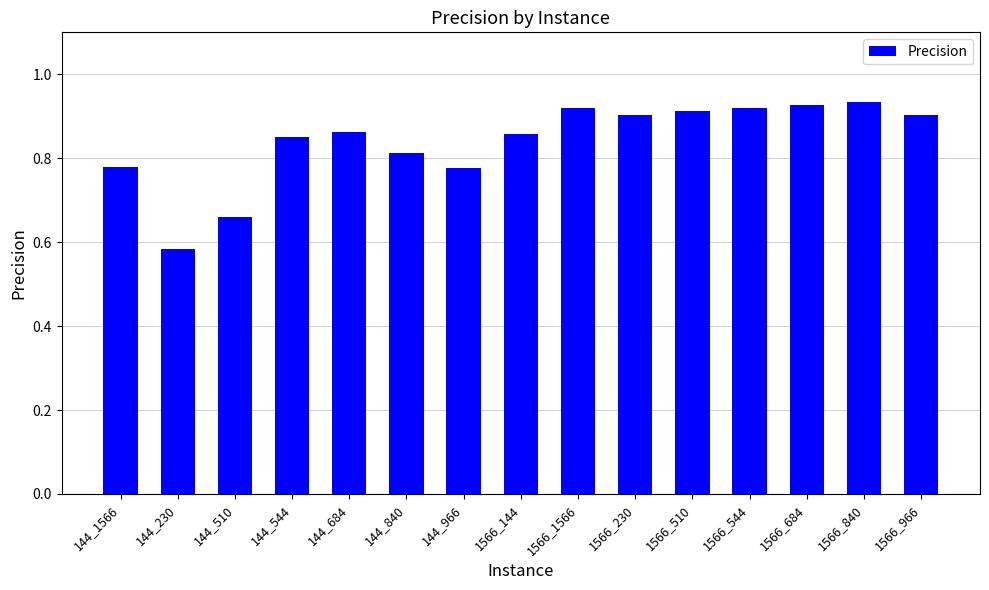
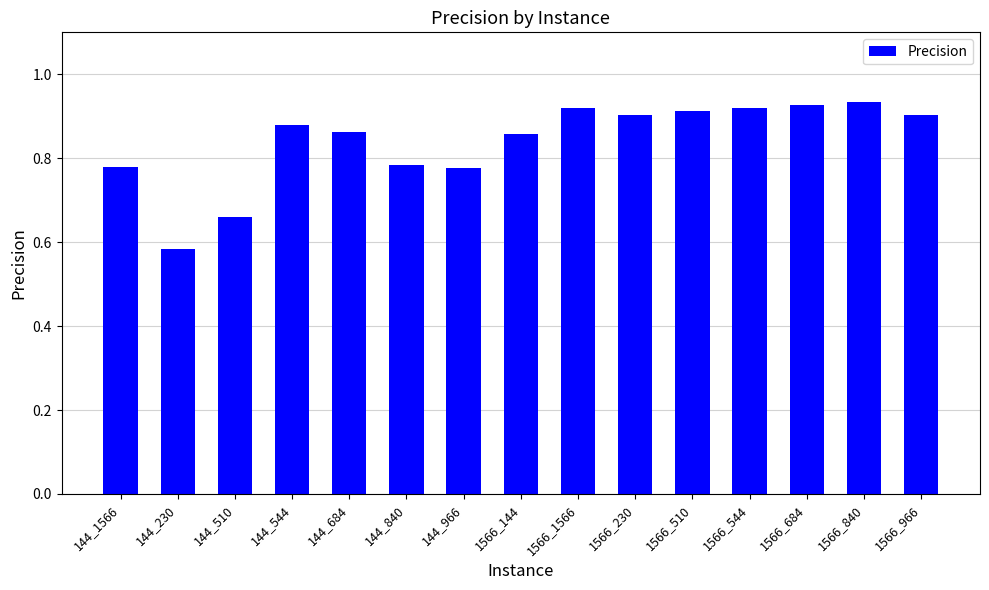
  {
    "144_1566": 0.78,
    "144_230": 0.58,
    "144_510": 0.66,
-   "144_544": 0.85,
+   "144_544": 0.88,
    "144_684": 0.86,
-   "144_840": 0.81,
+   "144_840": 0.78,
    "144_966": 0.78,
    "1566_144": 0.86,
    "1566_1566": 0.92,
    "1566_230": 0.90,
    "1566_510": 0.91,
    "1566_544": 0.92,
    "1566_684": 0.93,
    "1566_840": 0.93,
    "1566_966": 0.90
  }
